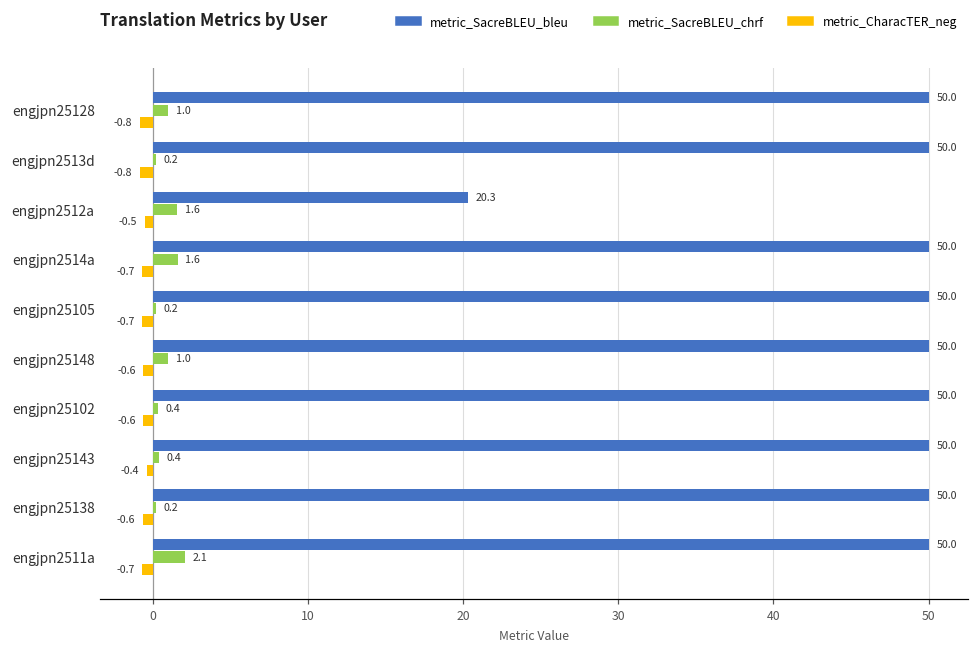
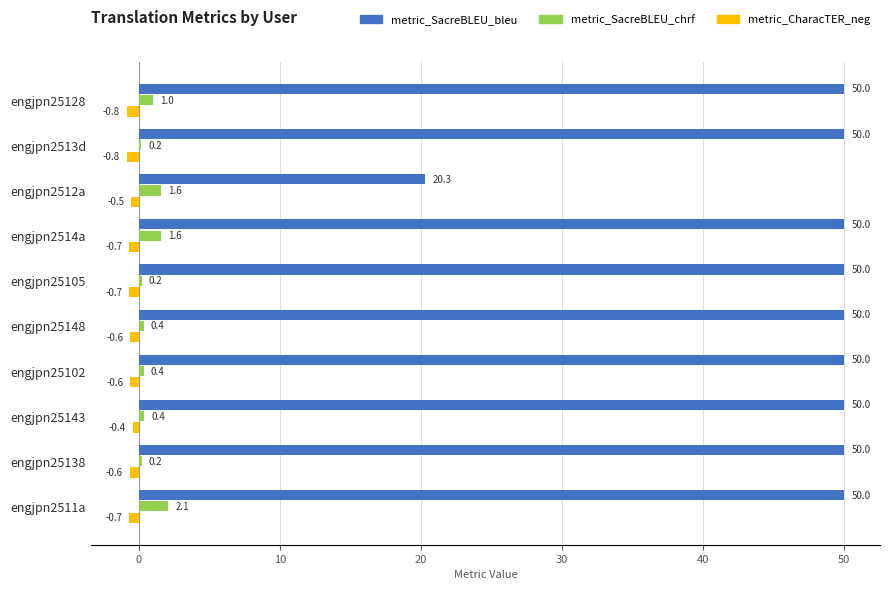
  {
    "metric_SacreBLEU_bleu": {
      "engjpn25128": 50.0,
      "engjpn2513d": 50.0,
      "engjpn2512a": 20.3,
      "engjpn2514a": 50.0,
      "engjpn25105": 50.0,
      "engjpn25148": 50.0,
      "engjpn25102": 50.0,
      "engjpn25143": 50.0,
      "engjpn25138": 50.0,
      "engjpn2511a": 50.0
    },
    "metric_SacreBLEU_chrf": {
      "engjpn25128": 1.0,
      "engjpn2513d": 0.2,
      "engjpn2512a": 1.6,
      "engjpn2514a": 1.6,
      "engjpn25105": 0.2,
-     "engjpn25148": 1.0,
+     "engjpn25148": 0.4,
      "engjpn25102": 0.4,
      "engjpn25143": 0.4,
      "engjpn25138": 0.2,
      "engjpn2511a": 2.1
    },
    "metric_CharacTER_neg": {
      "engjpn25128": -0.8,
      "engjpn2513d": -0.8,
      "engjpn2512a": -0.5,
      "engjpn2514a": -0.7,
      "engjpn25105": -0.7,
      "engjpn25148": -0.6,
      "engjpn25102": -0.6,
      "engjpn25143": -0.4,
      "engjpn25138": -0.6,
      "engjpn2511a": -0.7
    }
  }
